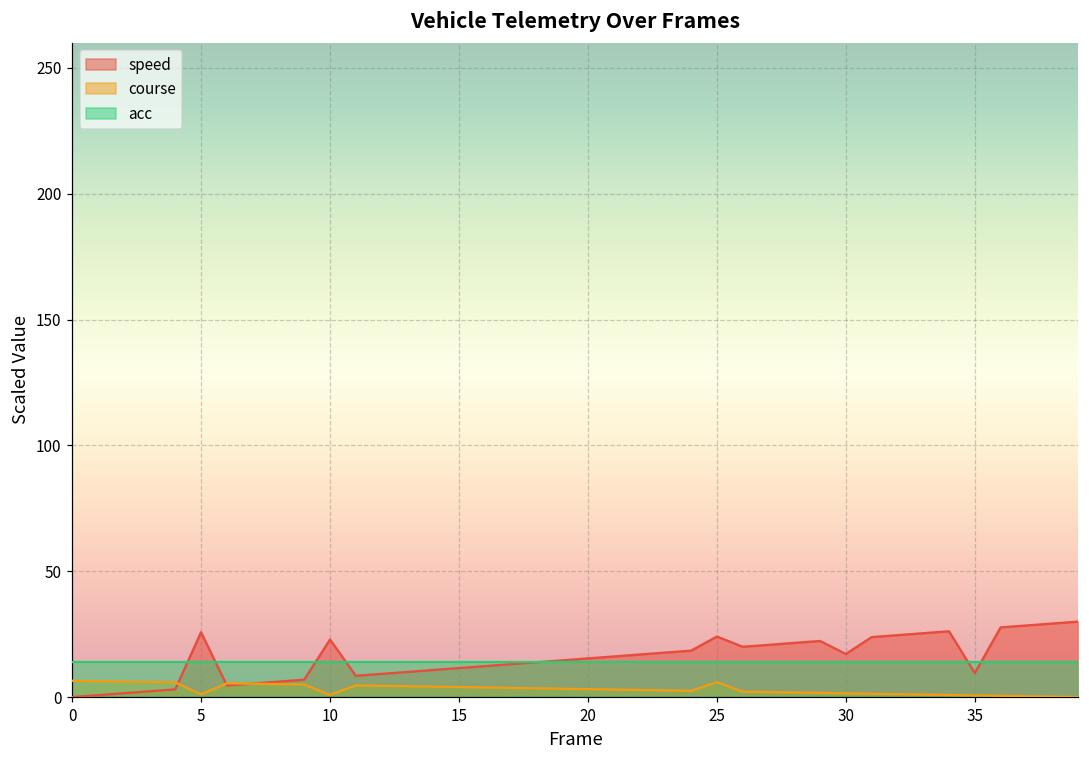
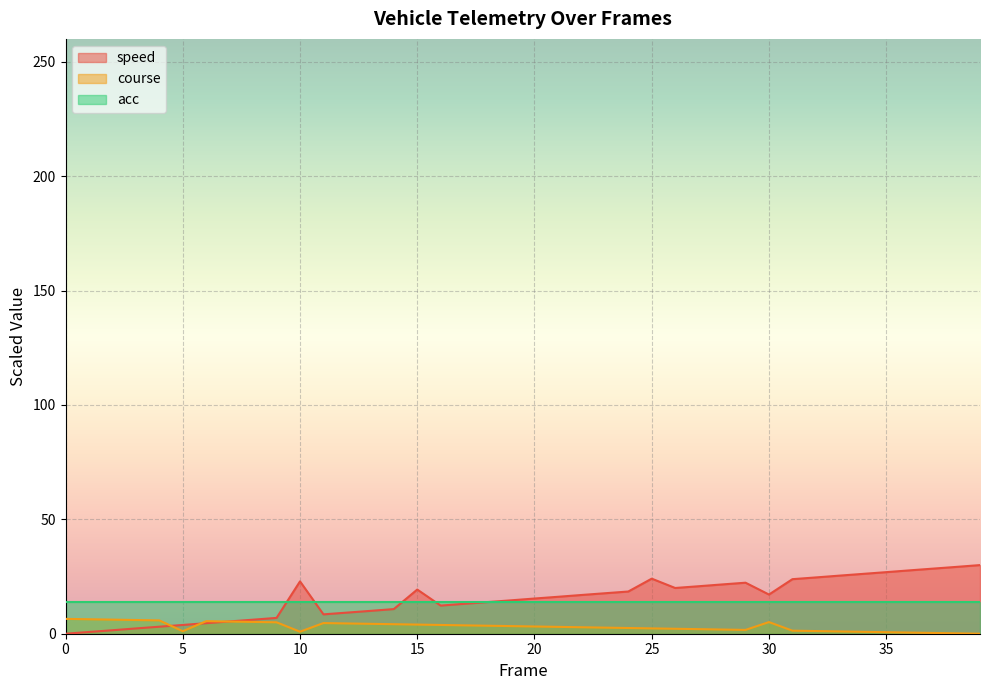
  {
    "speed": {
      "0": 0,
-     "5": 26,
+     "5": 4,
      "10": 23,
-     "15": 12,
+     "15": 19,
      "20": 15,
      "25": 24,
      "30": 17,
-     "35": 10
+     "35": 27
    },
    "course": {
      "0": 6,
      "5": 1,
      "10": 1,
      "15": 4,
      "20": 3,
-     "25": 6,
-     "30": 2,
+     "25": 2,
+     "30": 5,
      "35": 1
    },
    "acc": {
      "0": 14,
      "5": 14,
      "10": 14,
      "15": 14,
      "20": 14,
      "25": 14,
      "30": 14,
      "35": 14
    }
  }
